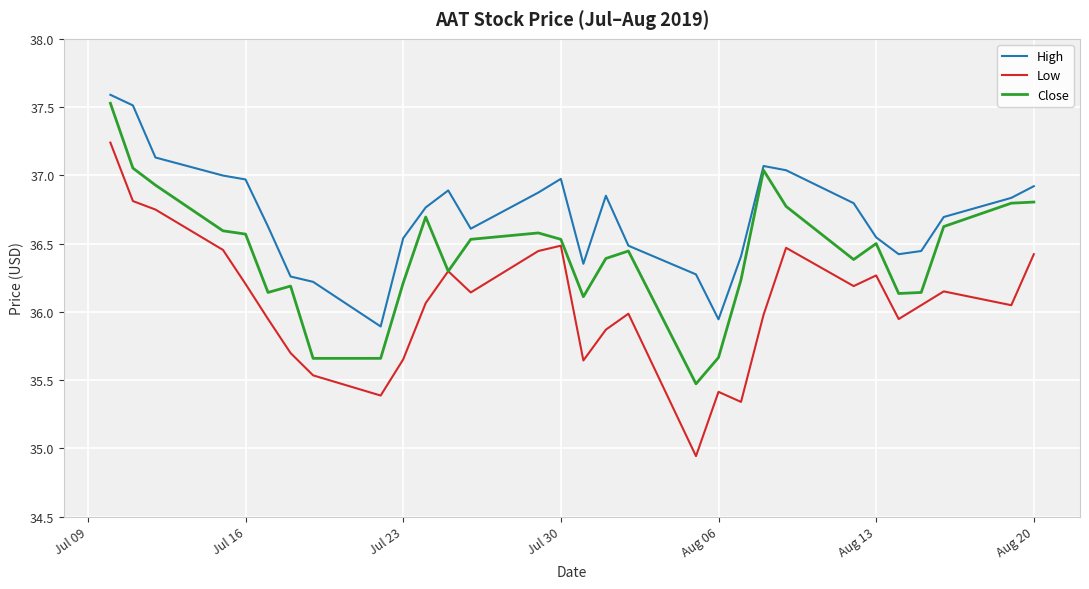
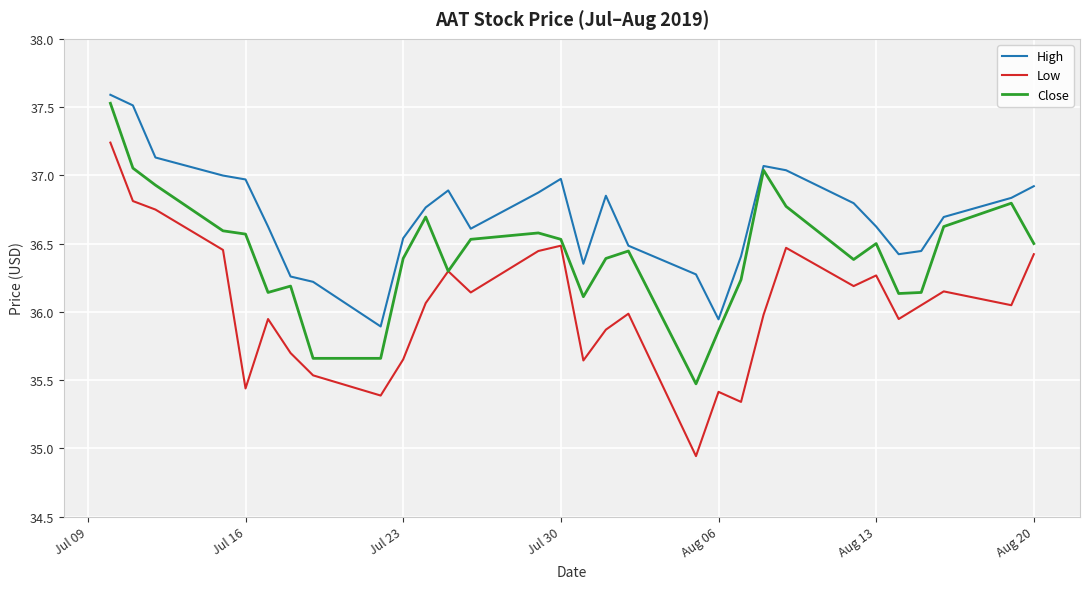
  {
    "High": {
      "Jul 16": 36.97,
      "Jul 23": 36.54,
      "Jul 30": 36.97,
      "Aug 06": 35.95,
-     "Aug 13": 36.55,
+     "Aug 13": 36.63,
      "Aug 20": 36.92
    },
    "Low": {
-     "Jul 16": 36.20,
+     "Jul 16": 35.44,
      "Jul 23": 35.65,
      "Jul 30": 36.49,
      "Aug 06": 35.41,
      "Aug 13": 36.27,
      "Aug 20": 36.42
    },
    "Close": {
      "Jul 16": 36.57,
-     "Jul 23": 36.21,
+     "Jul 23": 36.39,
      "Jul 30": 36.53,
-     "Aug 06": 35.67,
+     "Aug 06": 35.86,
      "Aug 13": 36.50,
-     "Aug 20": 36.80
+     "Aug 20": 36.50
    }
  }
